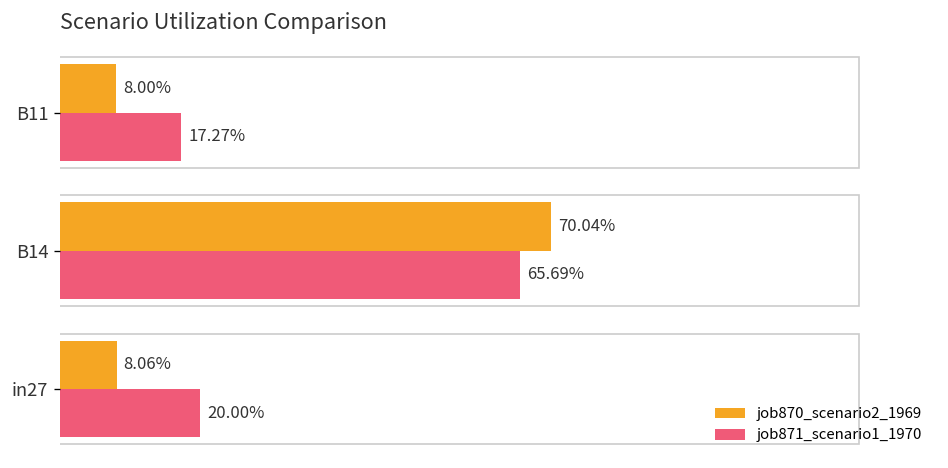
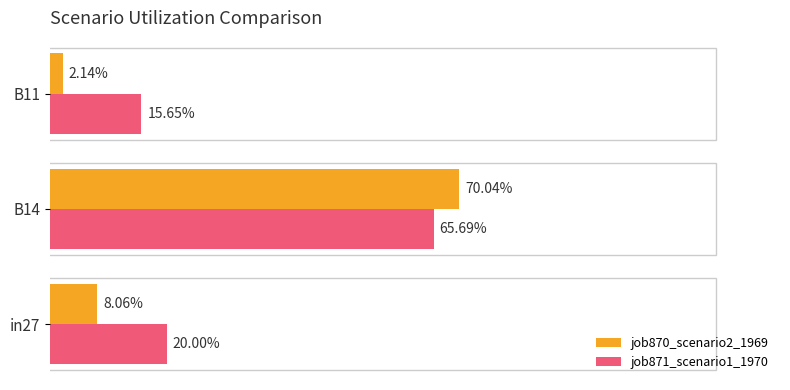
  {
    "job870_scenario2_1969": {
-     "B11": "8.00%",
+     "B11": "2.14%",
      "B14": "70.04%",
      "in27": "8.06%"
    },
    "job871_scenario1_1970": {
-     "B11": "17.27%",
+     "B11": "15.65%",
      "B14": "65.69%",
      "in27": "20.00%"
    }
  }
